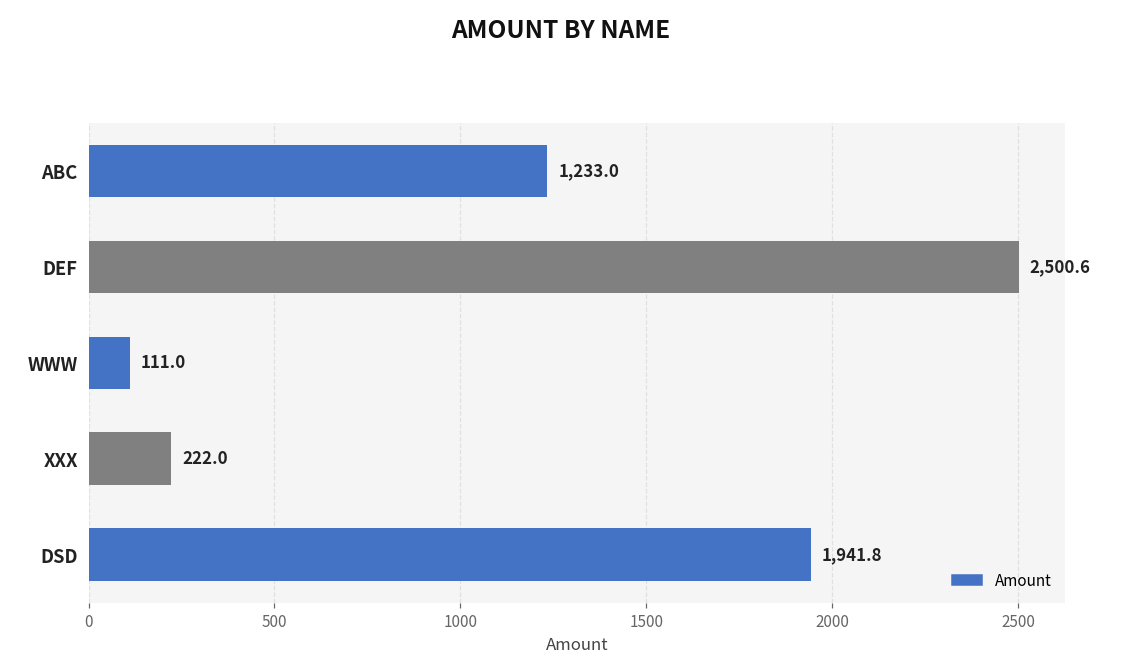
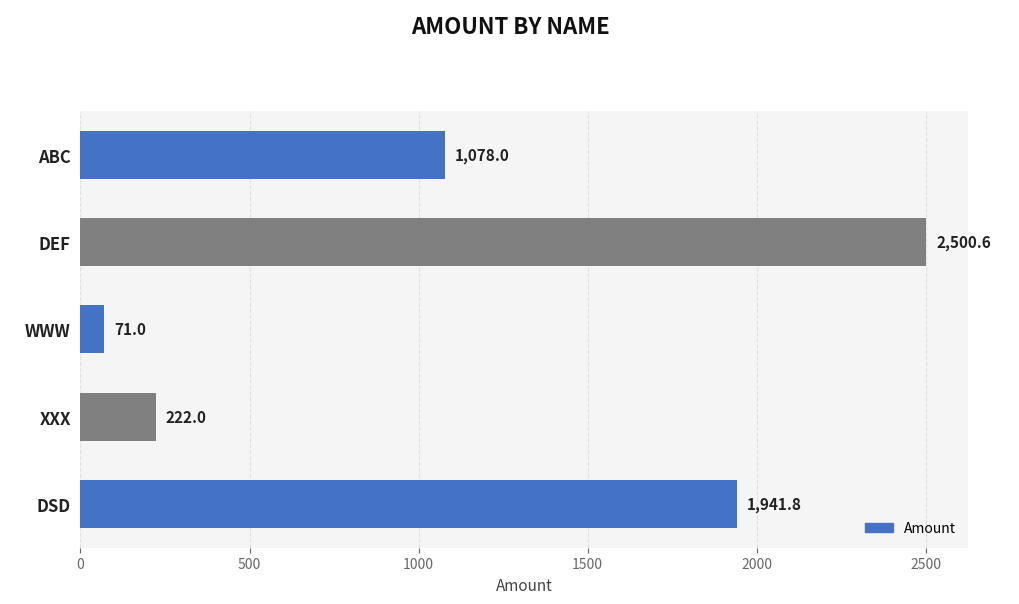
  {
-   "ABC": "1,233.0",
+   "ABC": "1,078.0",
    "DEF": "2,500.6",
-   "WWW": "111.0",
+   "WWW": "71.0",
    "XXX": "222.0",
    "DSD": "1,941.8"
  }
